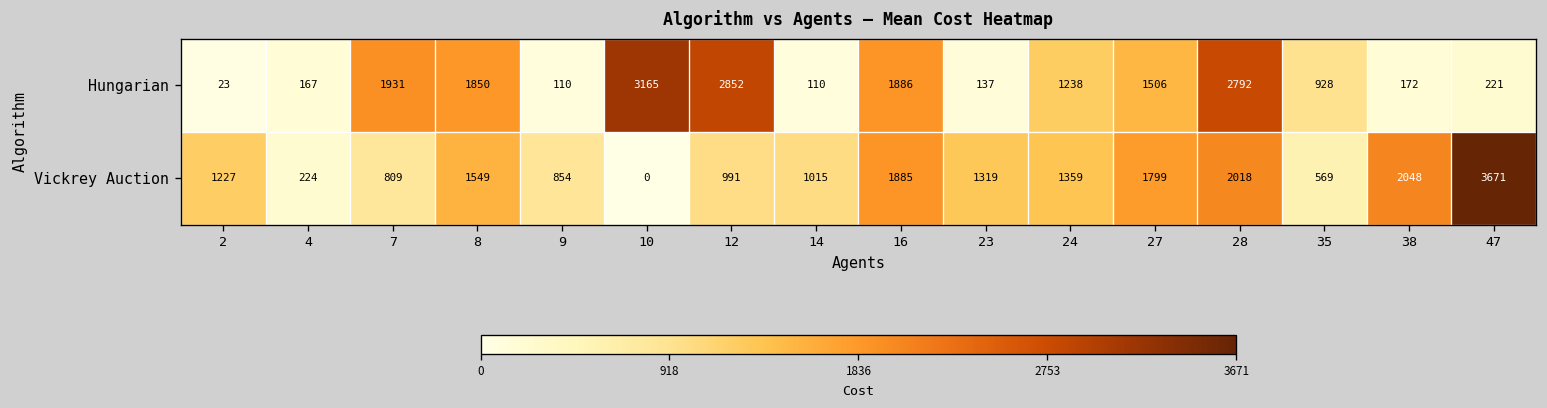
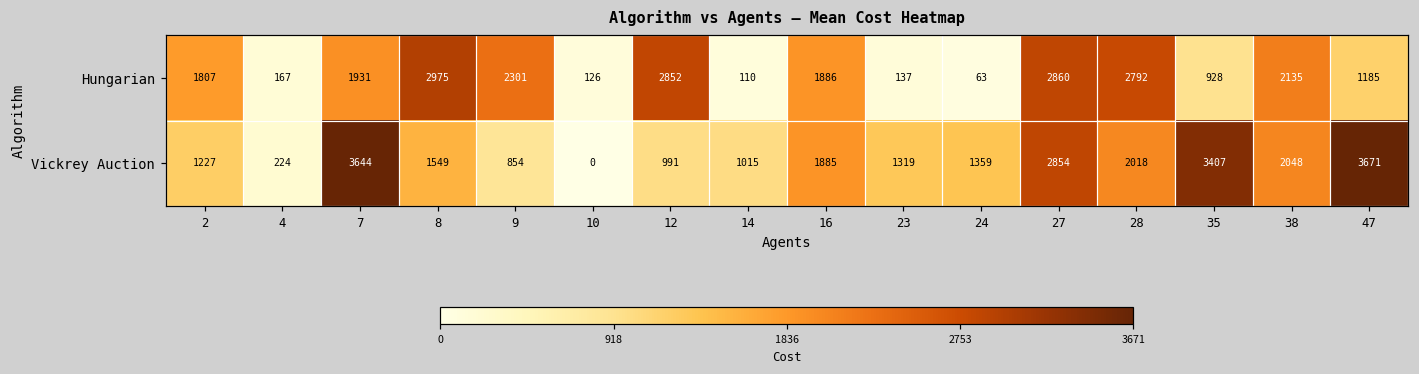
  {
    "Hungarian": {
-     "2": 23,
+     "2": 1807,
      "4": 167,
      "7": 1931,
-     "8": 1850,
-     "9": 110,
-     "10": 3165,
+     "8": 2975,
+     "9": 2301,
+     "10": 126,
      "12": 2852,
      "14": 110,
      "16": 1886,
      "23": 137,
-     "24": 1238,
-     "27": 1506,
+     "24": 63,
+     "27": 2860,
      "28": 2792,
      "35": 928,
-     "38": 172,
-     "47": 221
+     "38": 2135,
+     "47": 1185
    },
    "Vickrey Auction": {
      "2": 1227,
      "4": 224,
-     "7": 809,
+     "7": 3644,
      "8": 1549,
      "9": 854,
      "10": 0,
      "12": 991,
      "14": 1015,
      "16": 1885,
      "23": 1319,
      "24": 1359,
-     "27": 1799,
+     "27": 2854,
      "28": 2018,
-     "35": 569,
+     "35": 3407,
      "38": 2048,
      "47": 3671
    }
  }
